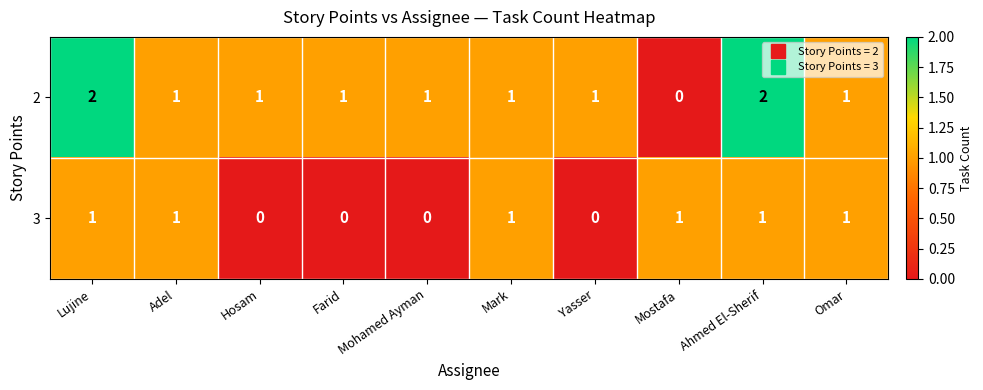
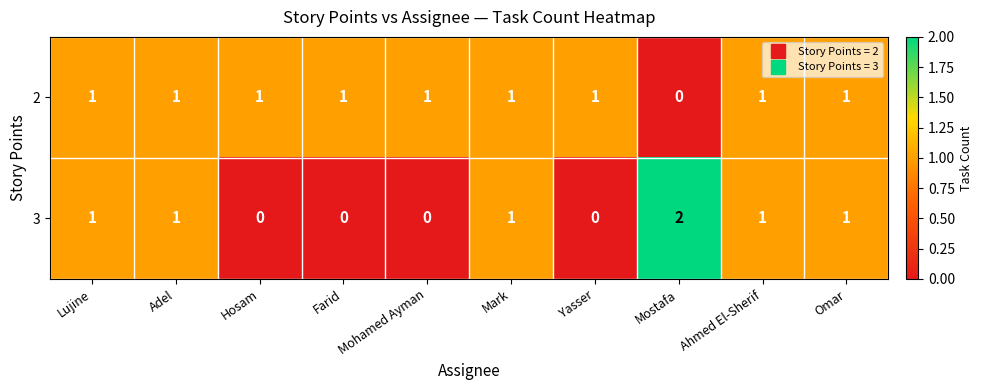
  {
    "2": {
-     "Lujine": 2,
+     "Lujine": 1,
      "Adel": 1,
      "Hosam": 1,
      "Farid": 1,
      "Mohamed Ayman": 1,
      "Mark": 1,
      "Yasser": 1,
      "Mostafa": 0,
-     "Ahmed El-Sherif": 2,
+     "Ahmed El-Sherif": 1,
      "Omar": 1
    },
    "3": {
      "Lujine": 1,
      "Adel": 1,
      "Hosam": 0,
      "Farid": 0,
      "Mohamed Ayman": 0,
      "Mark": 1,
      "Yasser": 0,
-     "Mostafa": 1,
+     "Mostafa": 2,
      "Ahmed El-Sherif": 1,
      "Omar": 1
    }
  }
